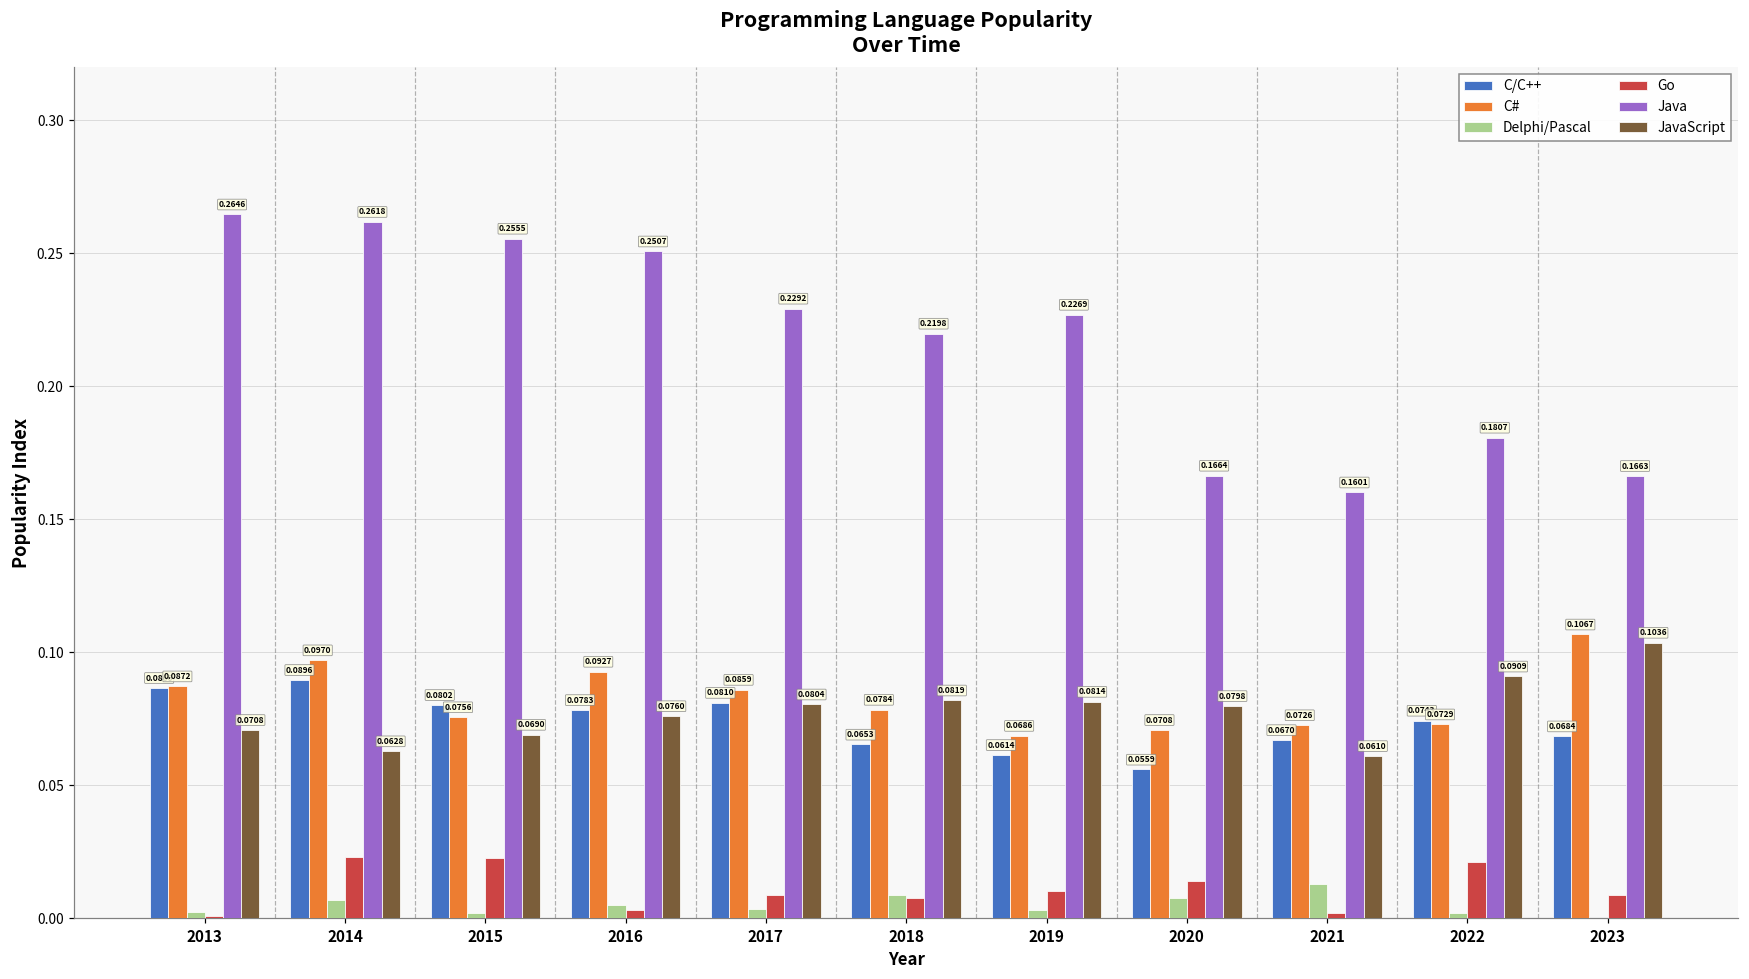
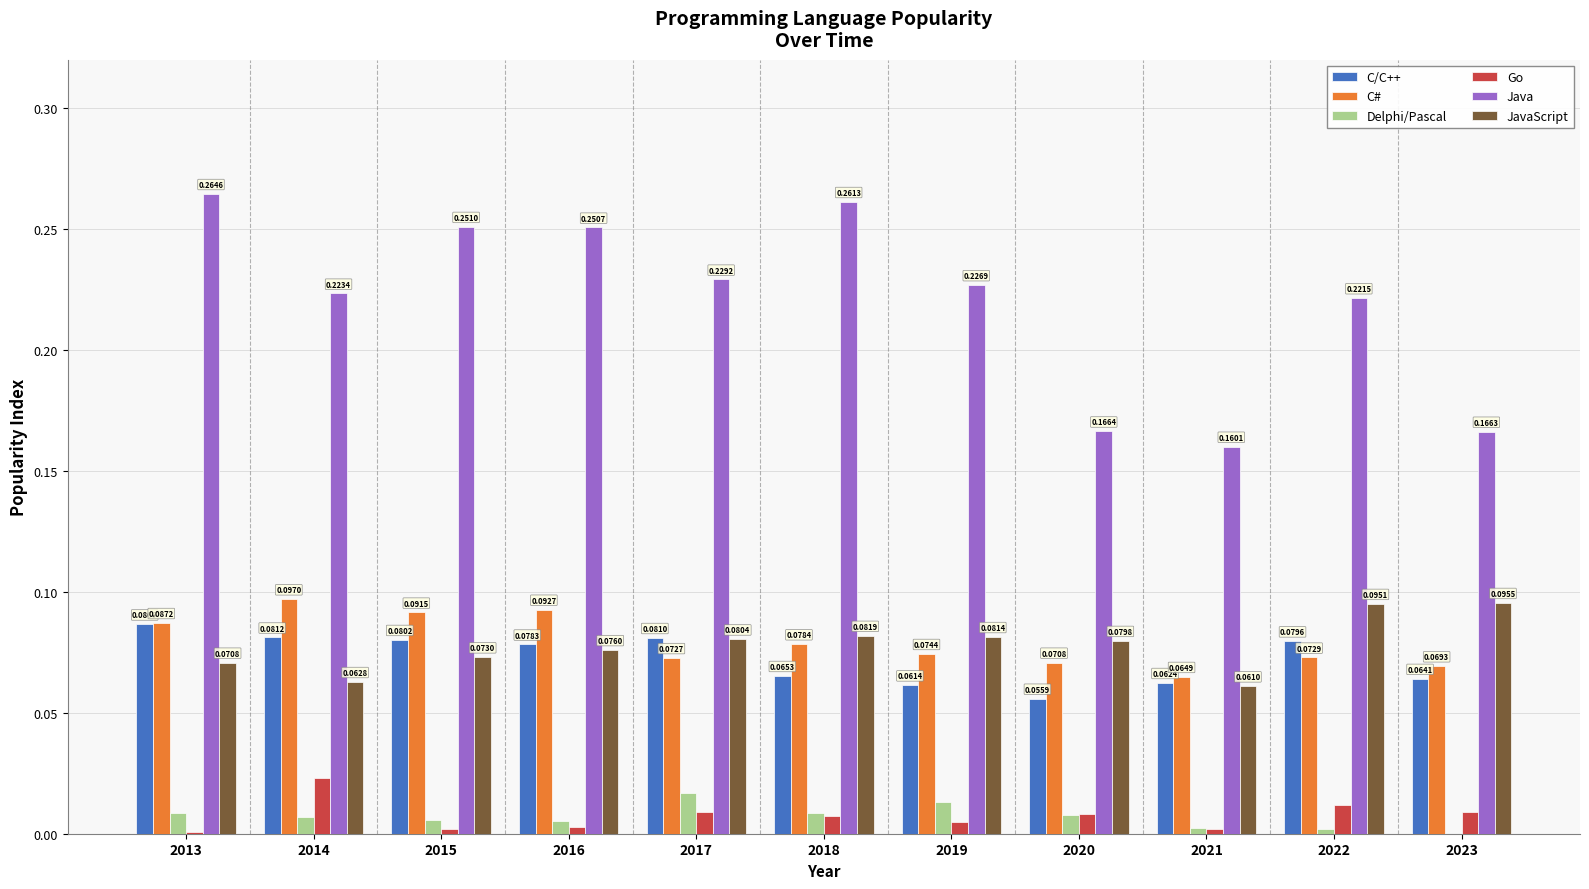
  {
    "C/C++": {
-     "2014": 0.0896,
-     "2021": 0.0670,
-     "2022": 0.0743,
-     "2023": 0.0684
+     "2014": 0.0812,
+     "2021": 0.0624,
+     "2022": 0.0796,
+     "2023": 0.0641
    },
    "C#": {
-     "2015": 0.0756,
-     "2017": 0.0859,
-     "2019": 0.0686,
-     "2021": 0.0726,
-     "2023": 0.1067
+     "2015": 0.0915,
+     "2017": 0.0727,
+     "2019": 0.0744,
+     "2021": 0.0649,
+     "2023": 0.0693
    },
    "Delphi/Pascal": {
-     "2013": 0.003,
+     "2013": 0.009,
      "2014": 0.007,
-     "2015": 0.002,
+     "2015": 0.006,
      "2016": 0.005,
-     "2017": 0.004,
+     "2017": 0.017,
      "2018": 0.009,
-     "2019": 0.003,
+     "2019": 0.013,
      "2020": 0.008,
-     "2021": 0.013,
+     "2021": 0.002,
      "2022": 0.002,
      "2023": 0.000
    },
    "Go": {
      "2014": 0.023,
-     "2015": 0.023,
+     "2015": 0.002,
      "2016": 0.003,
      "2017": 0.009,
      "2018": 0.008,
-     "2019": 0.010,
-     "2020": 0.014,
+     "2019": 0.005,
+     "2020": 0.008,
      "2021": 0.002,
-     "2022": 0.021,
+     "2022": 0.012,
      "2023": 0.009
    },
    "Java": {
-     "2014": 0.2618,
-     "2015": 0.2555,
-     "2018": 0.2198,
-     "2022": 0.1807
+     "2014": 0.2234,
+     "2015": 0.2510,
+     "2018": 0.2613,
+     "2022": 0.2215
    },
    "JavaScript": {
-     "2015": 0.0690,
-     "2022": 0.0909,
-     "2023": 0.1036
+     "2015": 0.0730,
+     "2022": 0.0951,
+     "2023": 0.0955
    }
  }
